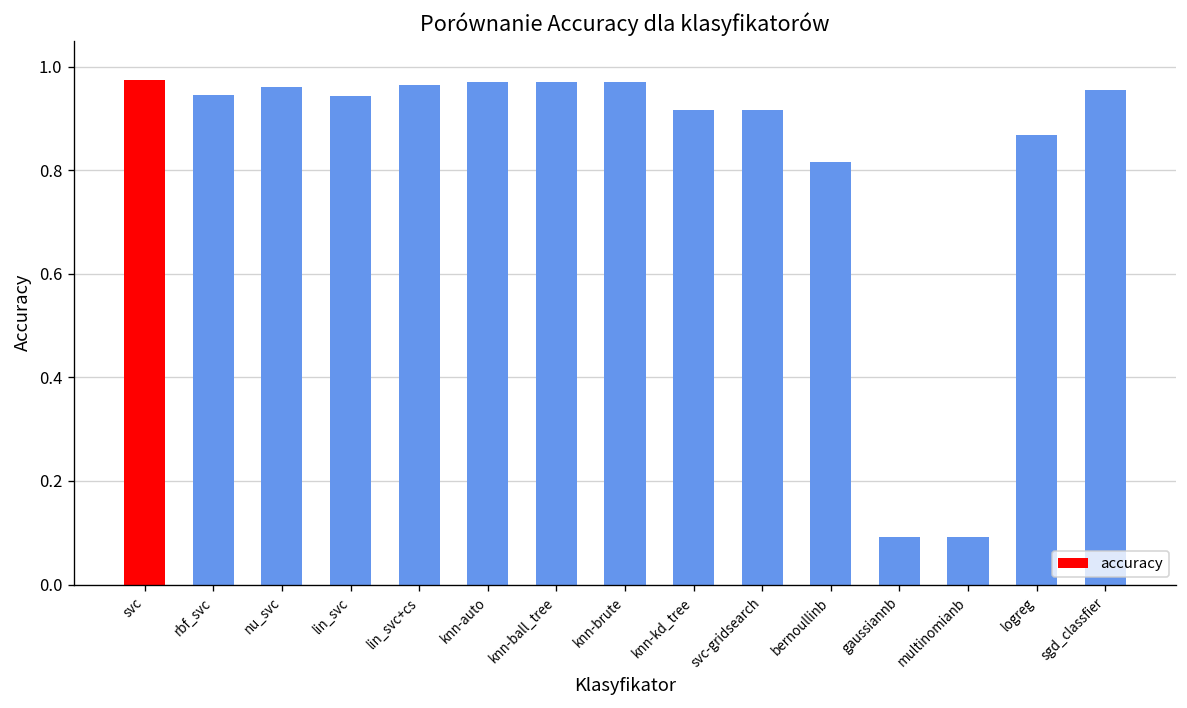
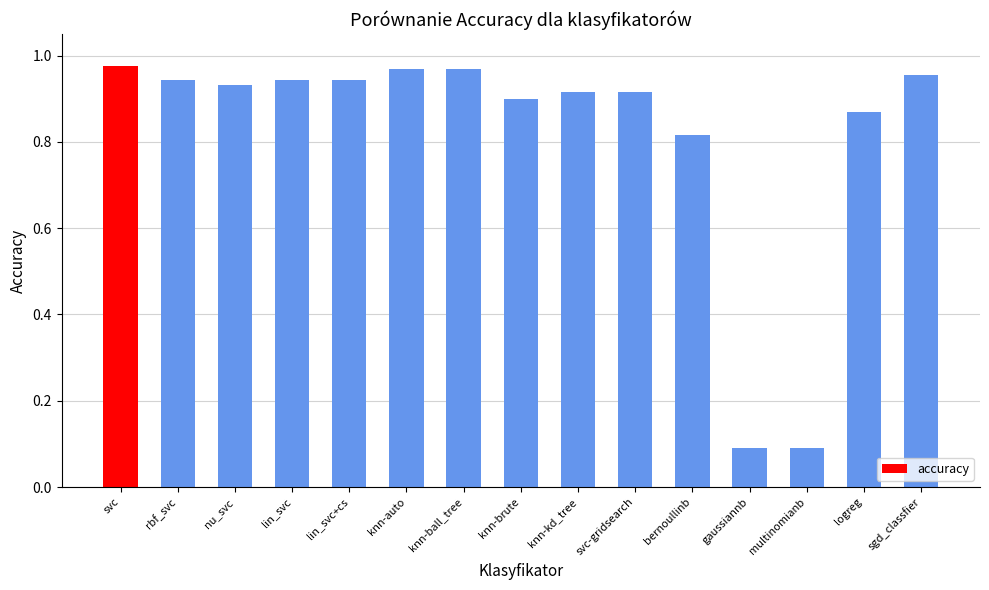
  {
    "svc": 0.97,
    "rbf_svc": 0.94,
-   "nu_svc": 0.96,
+   "nu_svc": 0.93,
    "lin_svc": 0.94,
-   "lin_svc+cs": 0.97,
+   "lin_svc+cs": 0.94,
    "knn-auto": 0.97,
    "knn-ball_tree": 0.97,
-   "knn-brute": 0.97,
+   "knn-brute": 0.90,
    "knn-kd_tree": 0.92,
    "svc-gridsearch": 0.92,
    "bernoullinb": 0.82,
    "gaussiannb": 0.09,
    "multinomianb": 0.09,
    "logreg": 0.87,
    "sgd_classfier": 0.95
  }
